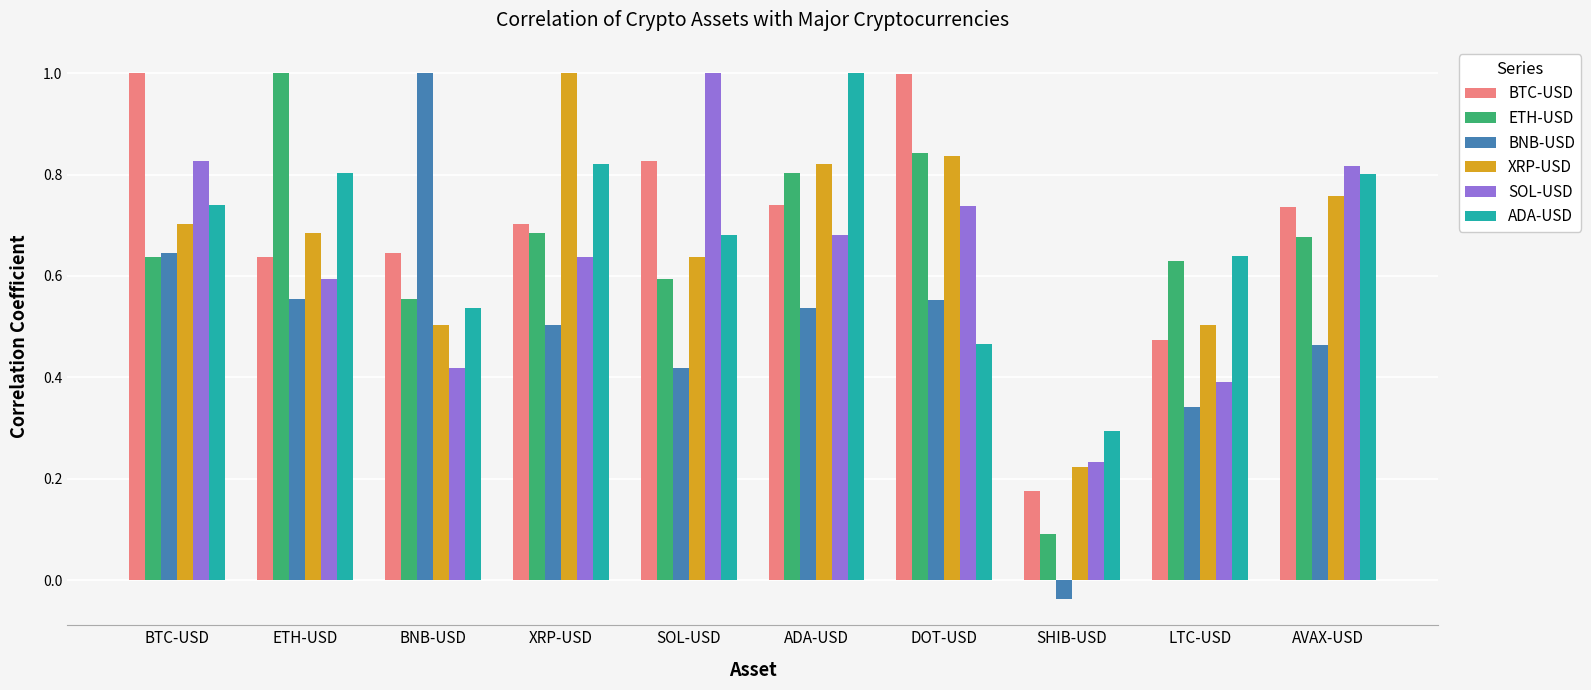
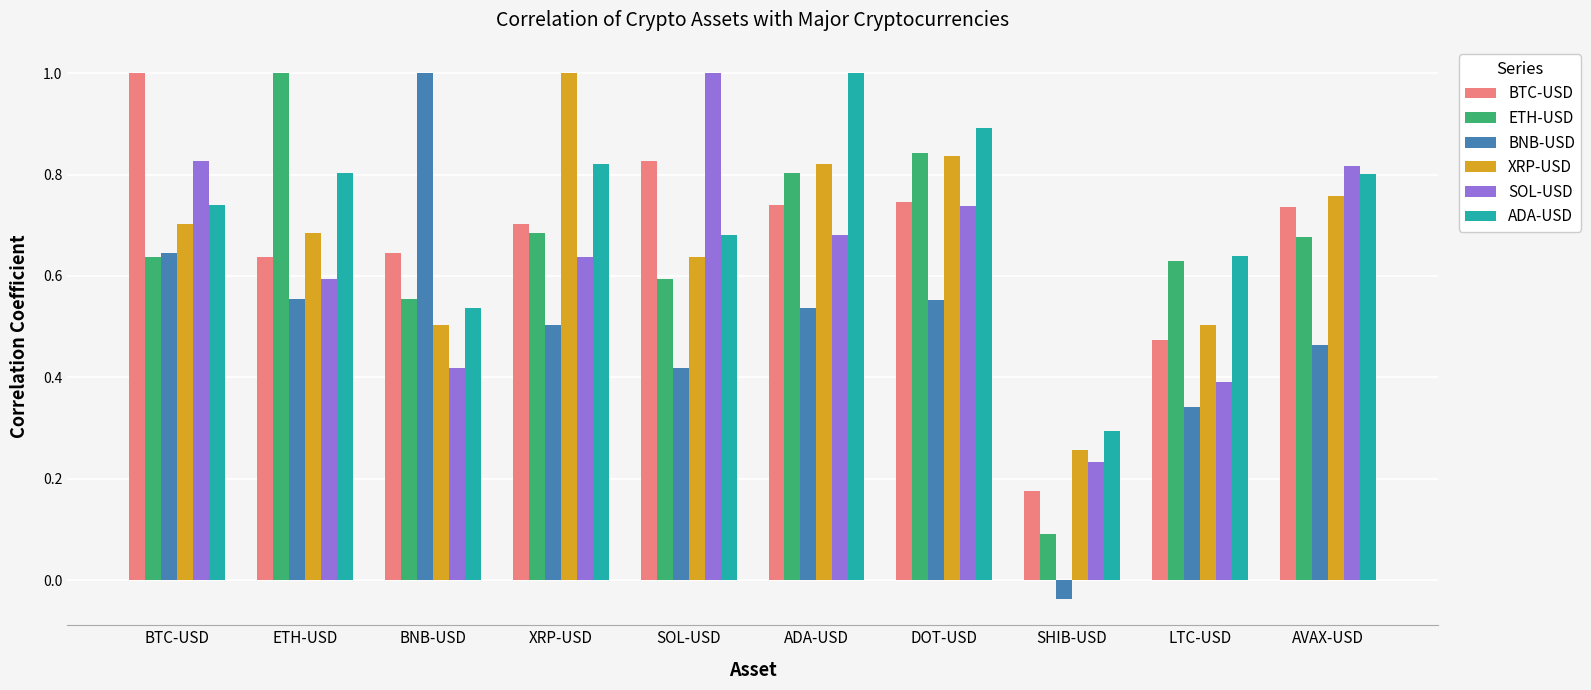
  {
    "BTC-USD": {
      "BTC-USD": 1.00,
      "ETH-USD": 0.64,
      "BNB-USD": 0.65,
      "XRP-USD": 0.70,
      "SOL-USD": 0.83,
      "ADA-USD": 0.74,
-     "DOT-USD": 1.00,
+     "DOT-USD": 0.75,
      "SHIB-USD": 0.18,
      "LTC-USD": 0.47,
      "AVAX-USD": 0.74
    },
    "ETH-USD": {
      "BTC-USD": 0.64,
      "ETH-USD": 1.00,
      "BNB-USD": 0.56,
      "XRP-USD": 0.68,
      "SOL-USD": 0.59,
      "ADA-USD": 0.80,
      "DOT-USD": 0.84,
      "SHIB-USD": 0.09,
      "LTC-USD": 0.63,
      "AVAX-USD": 0.68
    },
    "BNB-USD": {
      "BTC-USD": 0.65,
      "ETH-USD": 0.56,
      "BNB-USD": 1.00,
      "XRP-USD": 0.50,
      "SOL-USD": 0.42,
      "ADA-USD": 0.54,
      "DOT-USD": 0.55,
      "SHIB-USD": -0.04,
      "LTC-USD": 0.34,
      "AVAX-USD": 0.46
    },
    "XRP-USD": {
      "BTC-USD": 0.70,
      "ETH-USD": 0.68,
      "BNB-USD": 0.50,
      "XRP-USD": 1.00,
      "SOL-USD": 0.64,
      "ADA-USD": 0.82,
      "DOT-USD": 0.84,
-     "SHIB-USD": 0.22,
+     "SHIB-USD": 0.26,
      "LTC-USD": 0.50,
      "AVAX-USD": 0.76
    },
    "SOL-USD": {
      "BTC-USD": 0.83,
      "ETH-USD": 0.59,
      "BNB-USD": 0.42,
      "XRP-USD": 0.64,
      "SOL-USD": 1.00,
      "ADA-USD": 0.68,
      "DOT-USD": 0.74,
      "SHIB-USD": 0.23,
      "LTC-USD": 0.39,
      "AVAX-USD": 0.82
    },
    "ADA-USD": {
      "BTC-USD": 0.74,
      "ETH-USD": 0.80,
      "BNB-USD": 0.54,
      "XRP-USD": 0.82,
      "SOL-USD": 0.68,
      "ADA-USD": 1.00,
-     "DOT-USD": 0.47,
+     "DOT-USD": 0.89,
      "SHIB-USD": 0.29,
      "LTC-USD": 0.64,
      "AVAX-USD": 0.80
    }
  }
